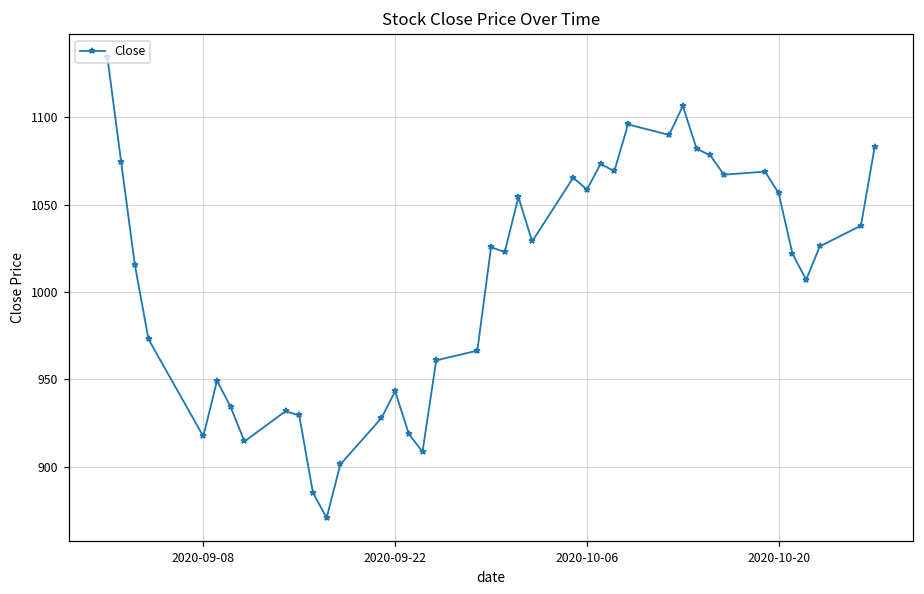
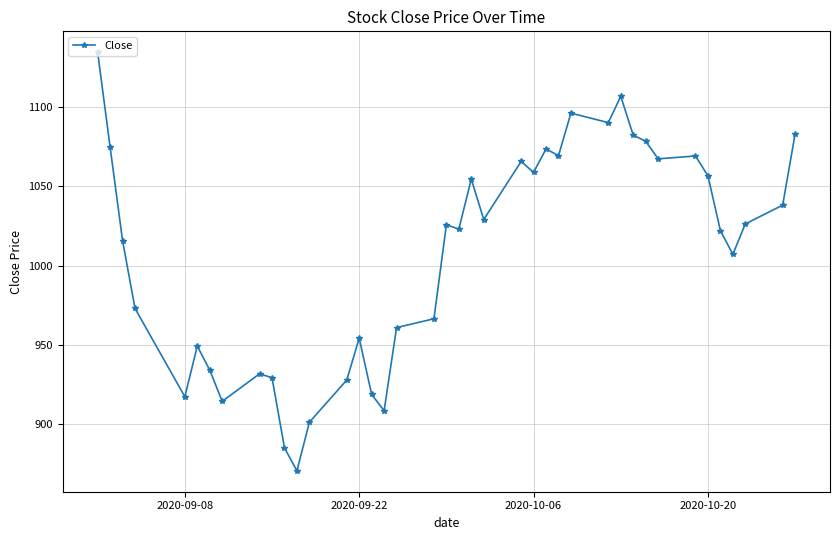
  {
    "2020-09-08": 917,
-   "2020-09-22": 943,
+   "2020-09-22": 954,
    "2020-10-06": 1059,
    "2020-10-20": 1056
  }
